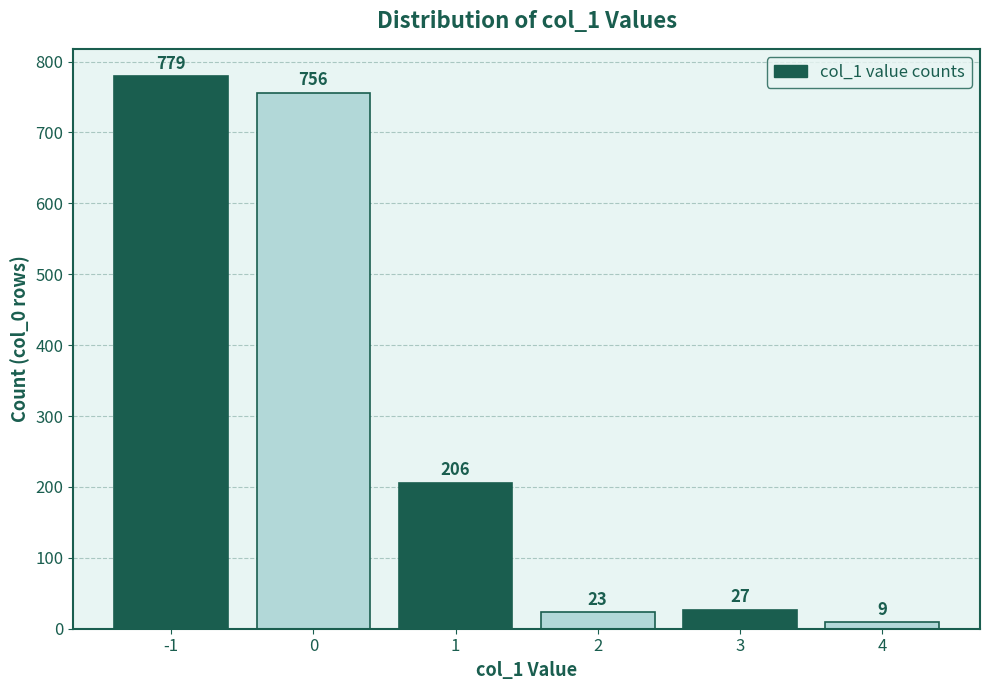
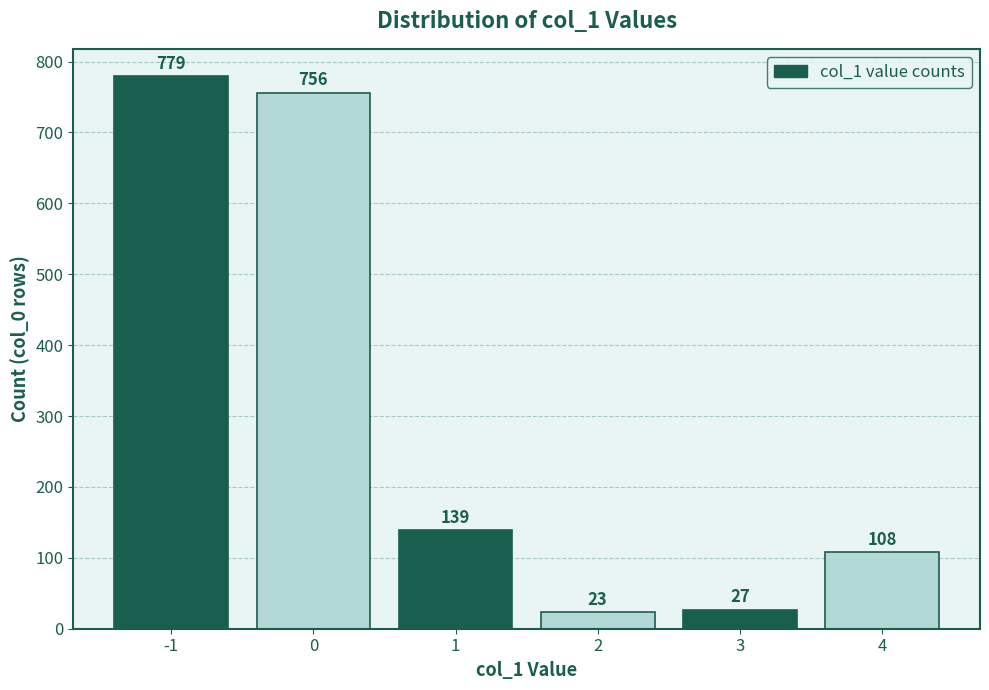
  {
    "-1": 779,
    "0": 756,
-   "1": 206,
+   "1": 139,
    "2": 23,
    "3": 27,
-   "4": 9
+   "4": 108
  }
